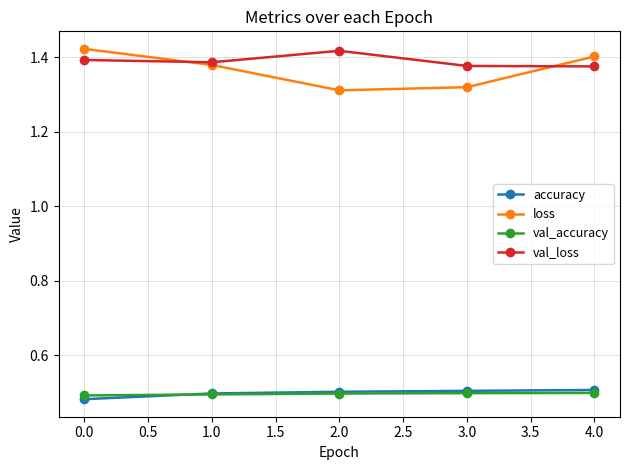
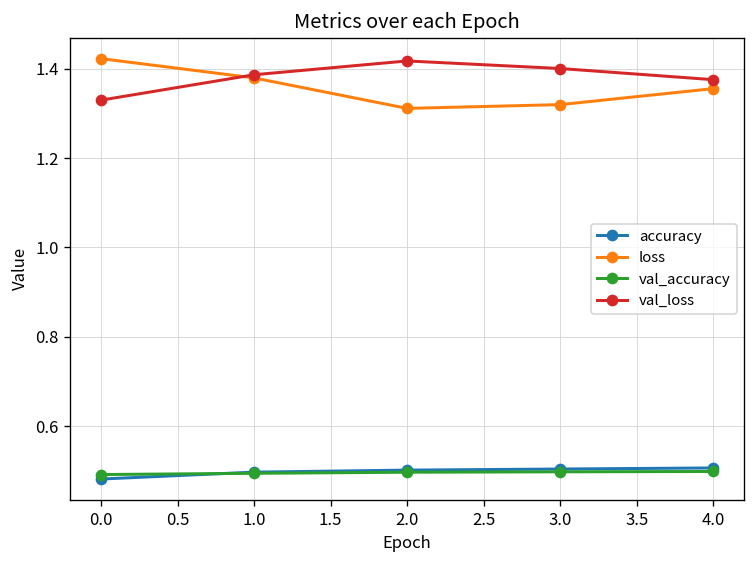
  {
    "accuracy": {
      "0.0": 0.48,
      "4.0": 0.51
    },
    "loss": {
      "0.0": 1.42,
      "1.0": 1.38,
      "2.0": 1.31,
      "3.0": 1.32,
-     "4.0": 1.40
+     "4.0": 1.36
    },
    "val_accuracy": {
      "0.0": 0.49,
      "4.0": 0.50
    },
    "val_loss": {
-     "0.0": 1.39,
+     "0.0": 1.33,
      "1.0": 1.39,
      "2.0": 1.42,
-     "3.0": 1.38,
+     "3.0": 1.40,
      "4.0": 1.38
    }
  }
